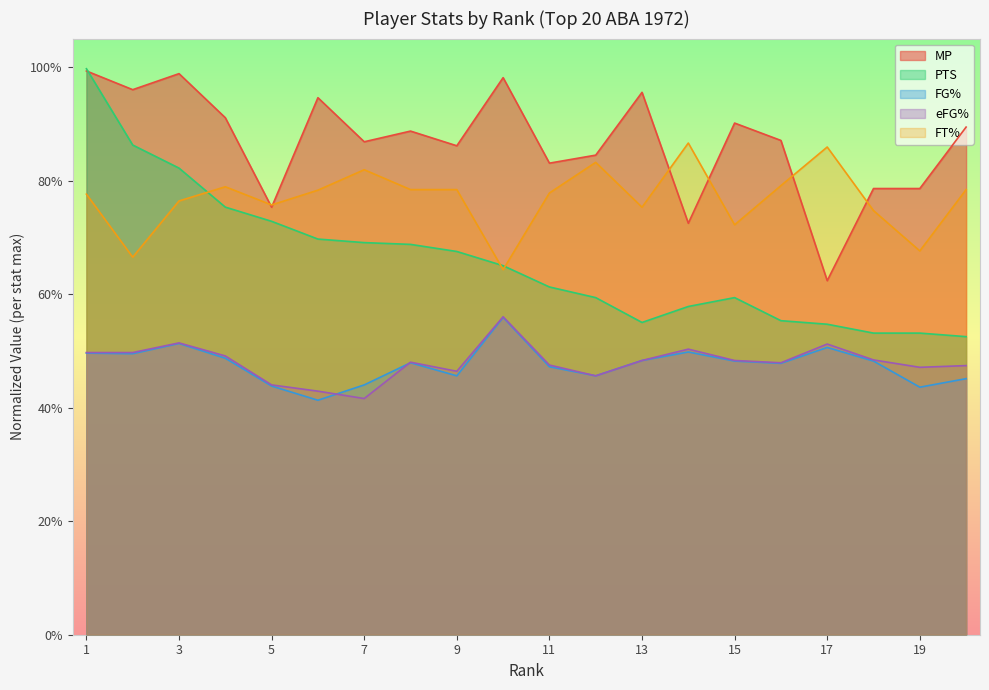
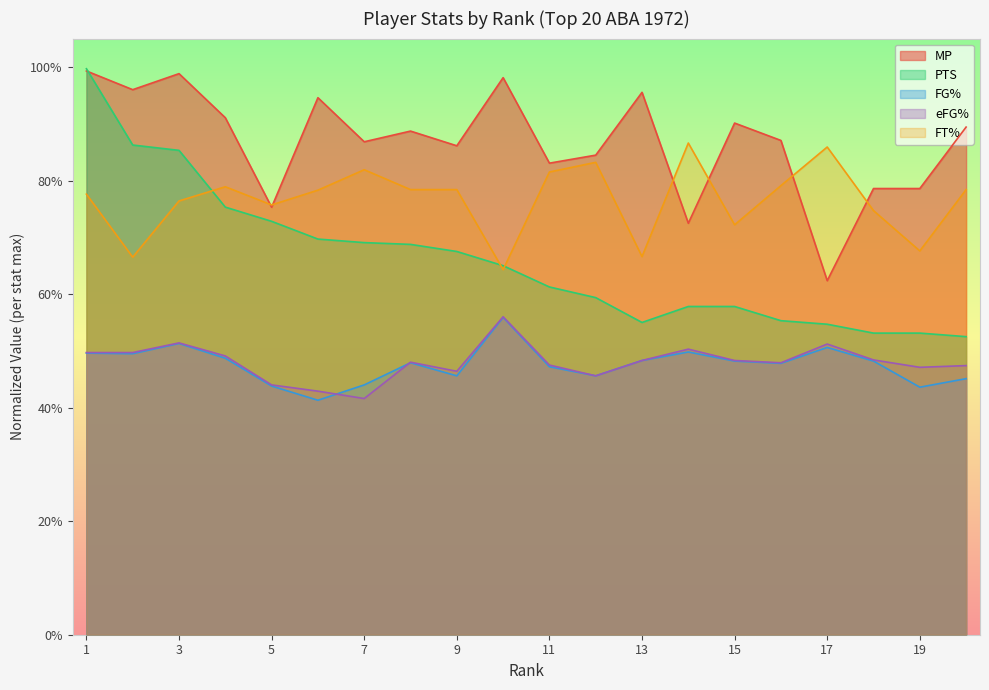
  {
    "MP": {
      "3": "99%",
      "7": "87%",
      "9": "86%",
      "11": "83%",
      "13": "96%",
      "15": "90%",
      "17": "62%",
      "19": "79%"
    },
    "PTS": {
-     "3": "82%",
+     "3": "85%",
      "5": "73%",
      "7": "69%",
      "9": "68%",
      "11": "61%",
      "13": "55%",
-     "15": "59%",
+     "15": "58%",
      "17": "55%",
      "19": "53%"
    },
    "FG%": {
      "7": "44%",
      "9": "46%",
      "17": "51%",
      "19": "44%"
    },
    "eFG%": {
      "7": "42%",
      "9": "46%",
      "17": "51%",
      "19": "47%"
    },
    "FT%": {
      "1": "78%",
      "3": "76%",
      "7": "82%",
      "9": "78%",
-     "11": "78%",
-     "13": "75%",
+     "11": "82%",
+     "13": "67%",
      "15": "72%",
      "17": "86%",
      "19": "68%"
    }
  }
